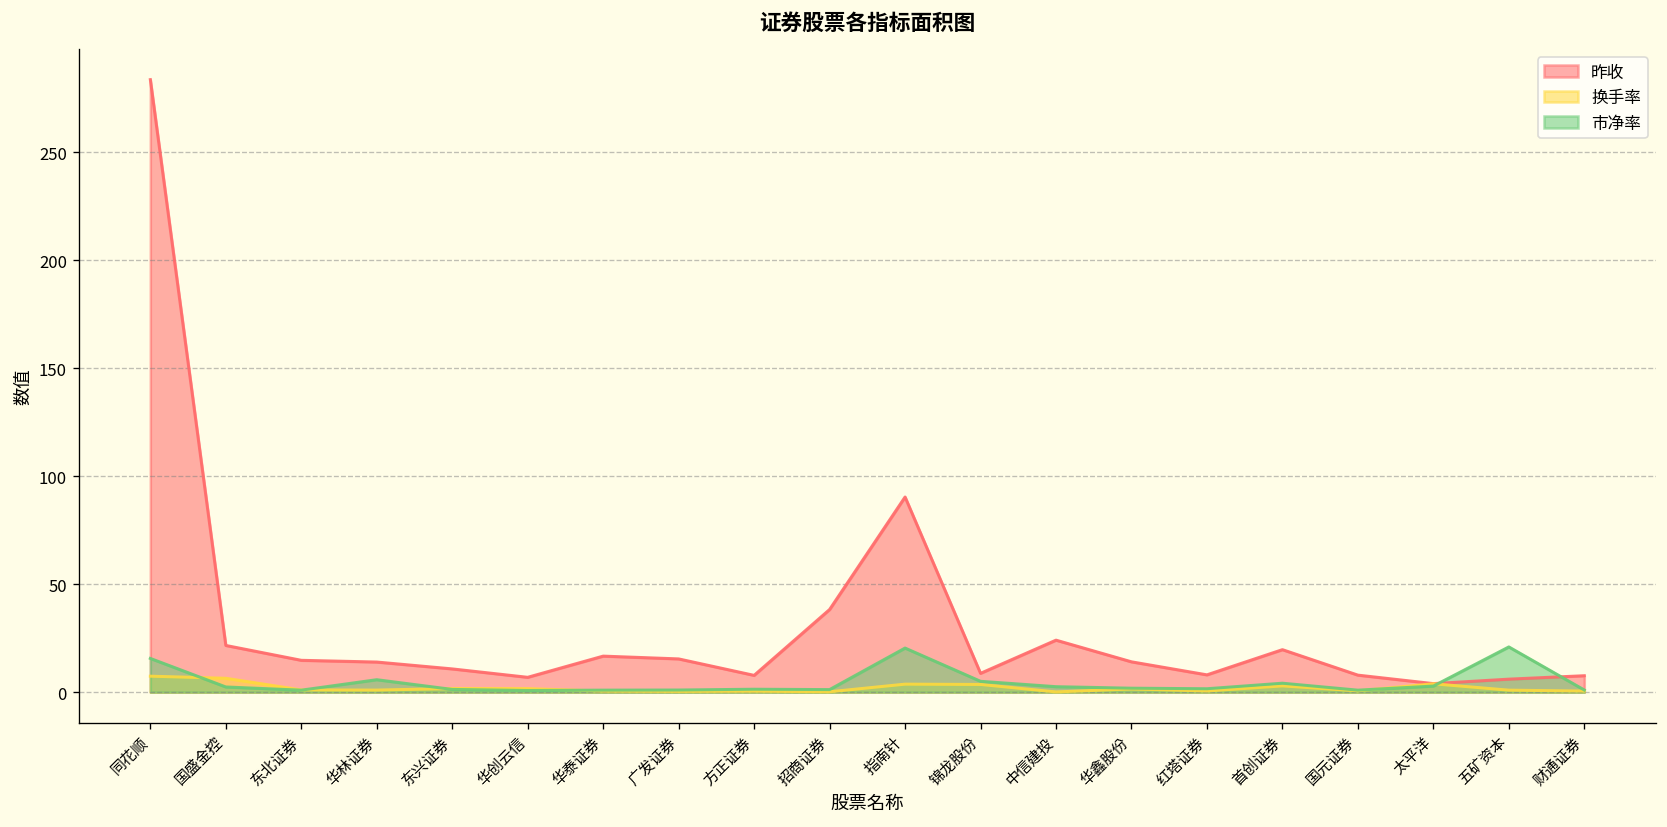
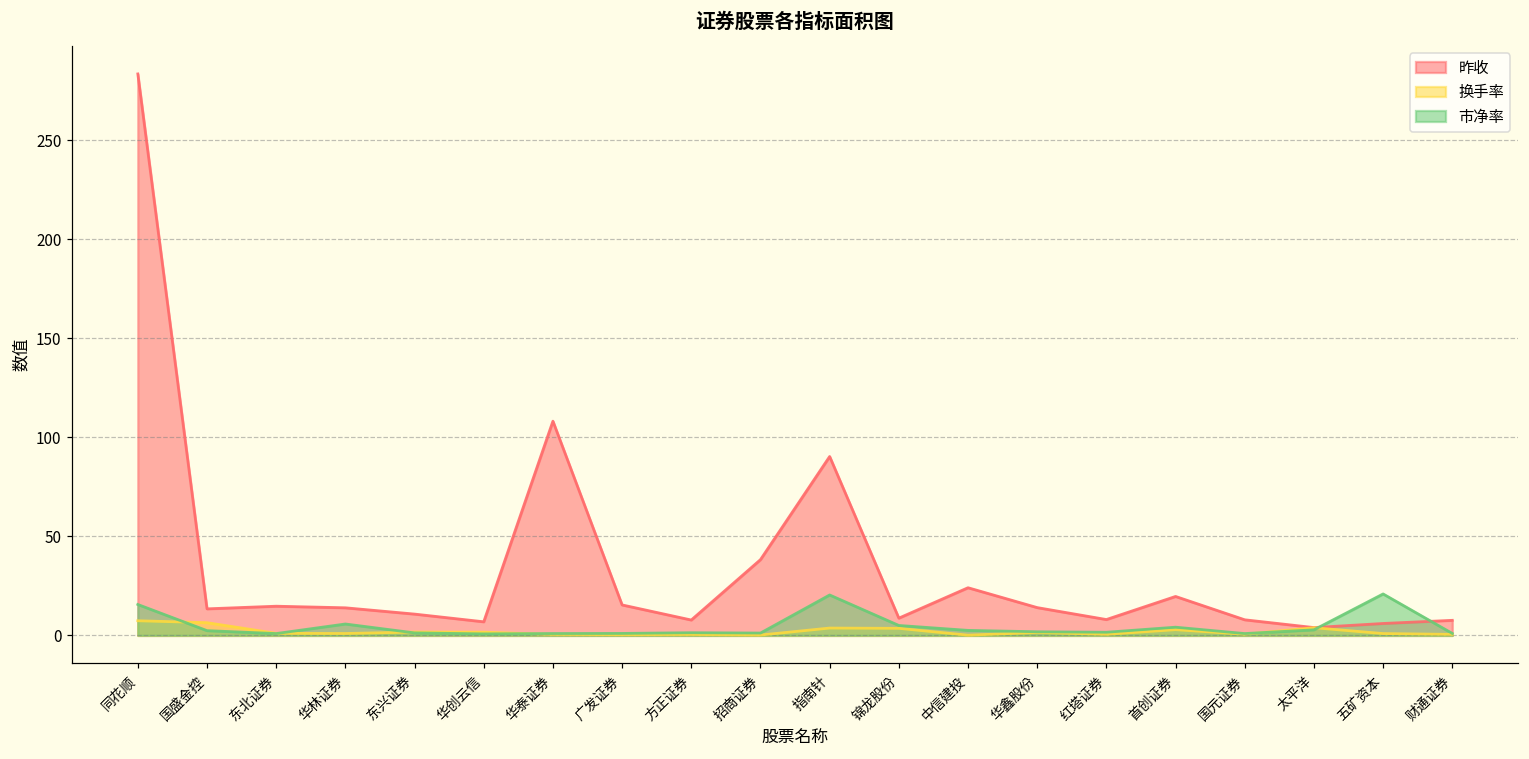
  {
    "昨收": {
      "同花顺": 284,
-     "国盛金控": 22,
+     "国盛金控": 13,
      "东北证券": 15,
      "华林证券": 14,
      "东兴证券": 11,
      "华创云信": 7,
-     "华泰证券": 17,
+     "华泰证券": 108,
      "广发证券": 15,
      "方正证券": 8,
      "招商证券": 38,
      "指南针": 90,
      "锦龙股份": 9,
      "中信建投": 24,
      "华鑫股份": 14,
      "红塔证券": 8,
      "首创证券": 20,
      "国元证券": 8,
      "五矿资本": 6,
      "财通证券": 8
    },
    "换手率": {
      "同花顺": 7,
      "国盛金控": 6,
      "华林证券": 1,
      "指南针": 4,
      "锦龙股份": 4,
      "中信建投": 0,
      "五矿资本": 1
    },
    "市净率": {
      "同花顺": 16,
      "国盛金控": 2,
      "华林证券": 6,
      "指南针": 20,
      "锦龙股份": 5,
      "中信建投": 3,
      "五矿资本": 21
    }
  }
